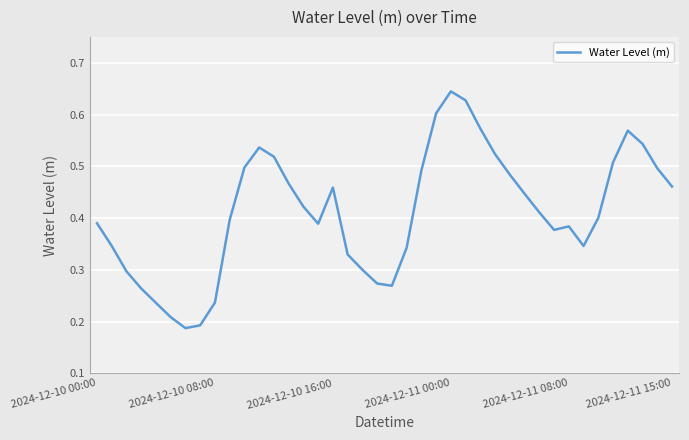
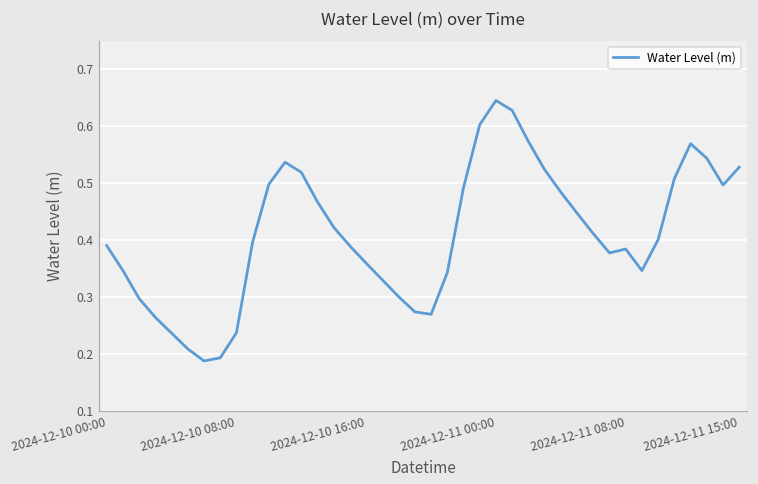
  {
    "2024-12-10 00:00": 0.39,
    "2024-12-10 08:00": 0.24,
-   "2024-12-10 16:00": 0.46,
+   "2024-12-10 16:00": 0.36,
    "2024-12-11 00:00": 0.64,
    "2024-12-11 08:00": 0.38,
-   "2024-12-11 15:00": 0.46
+   "2024-12-11 15:00": 0.53
  }
